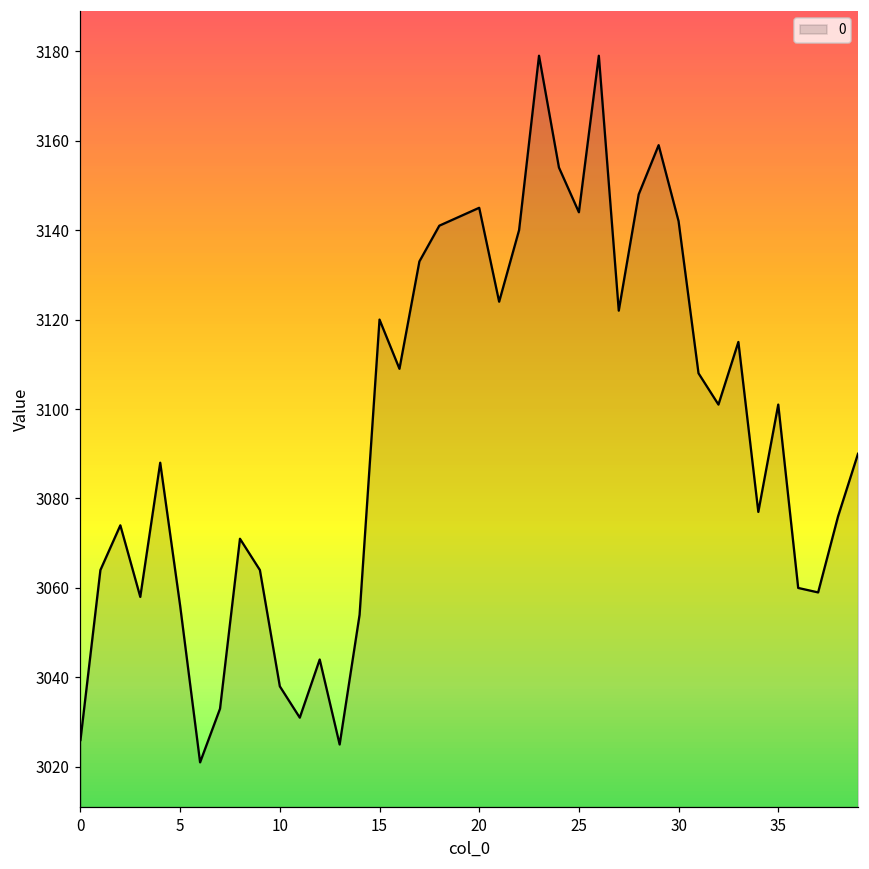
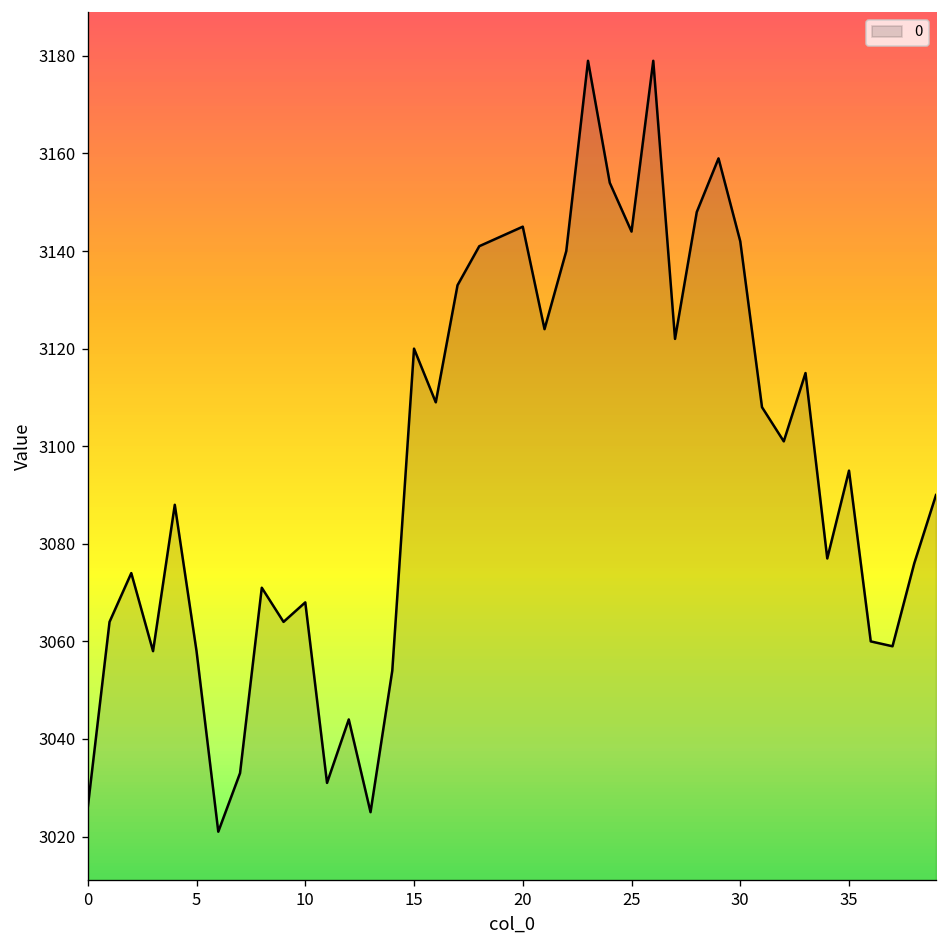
  {
    "0": 3026,
-   "5": 3056,
-   "10": 3038,
+   "5": 3058,
+   "10": 3068,
    "15": 3120,
    "20": 3145,
    "25": 3144,
    "30": 3142,
-   "35": 3101
+   "35": 3095
  }
